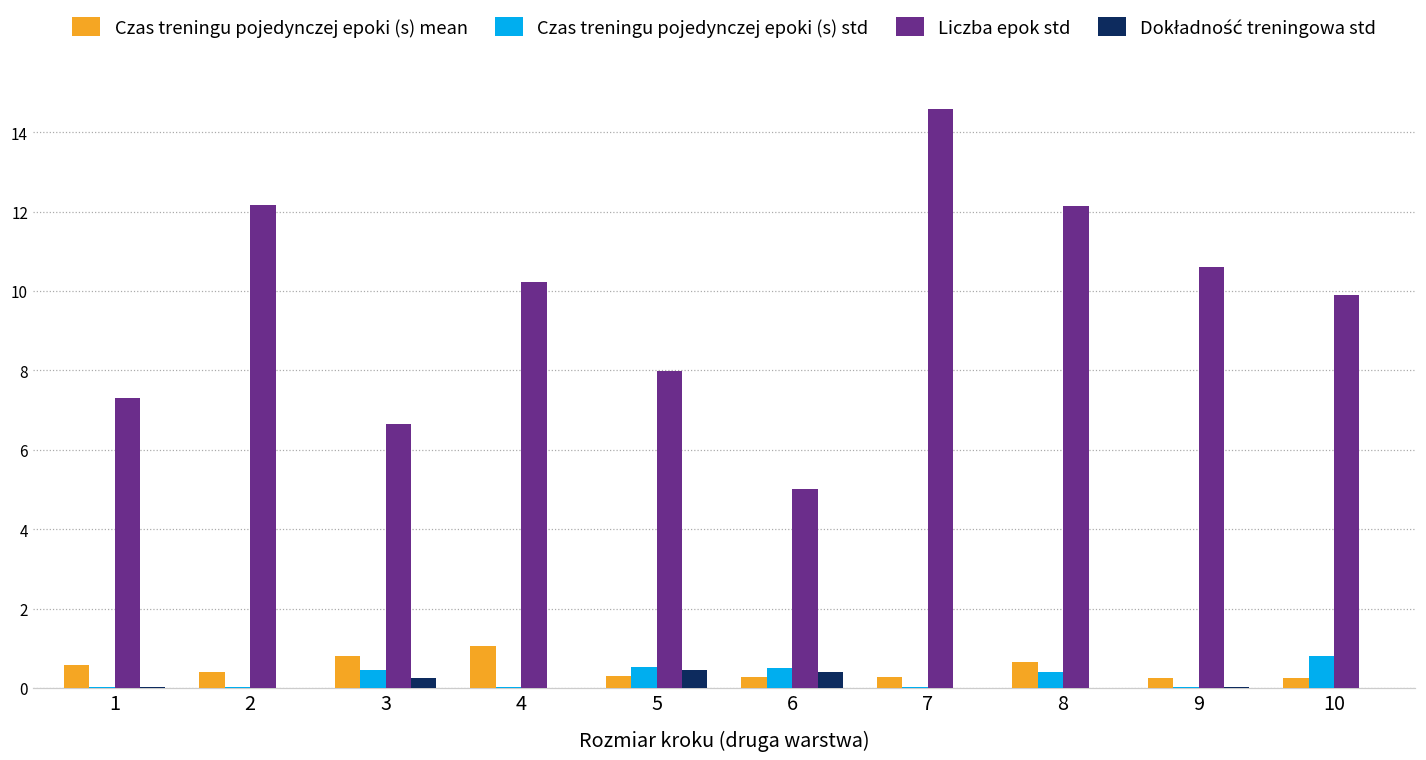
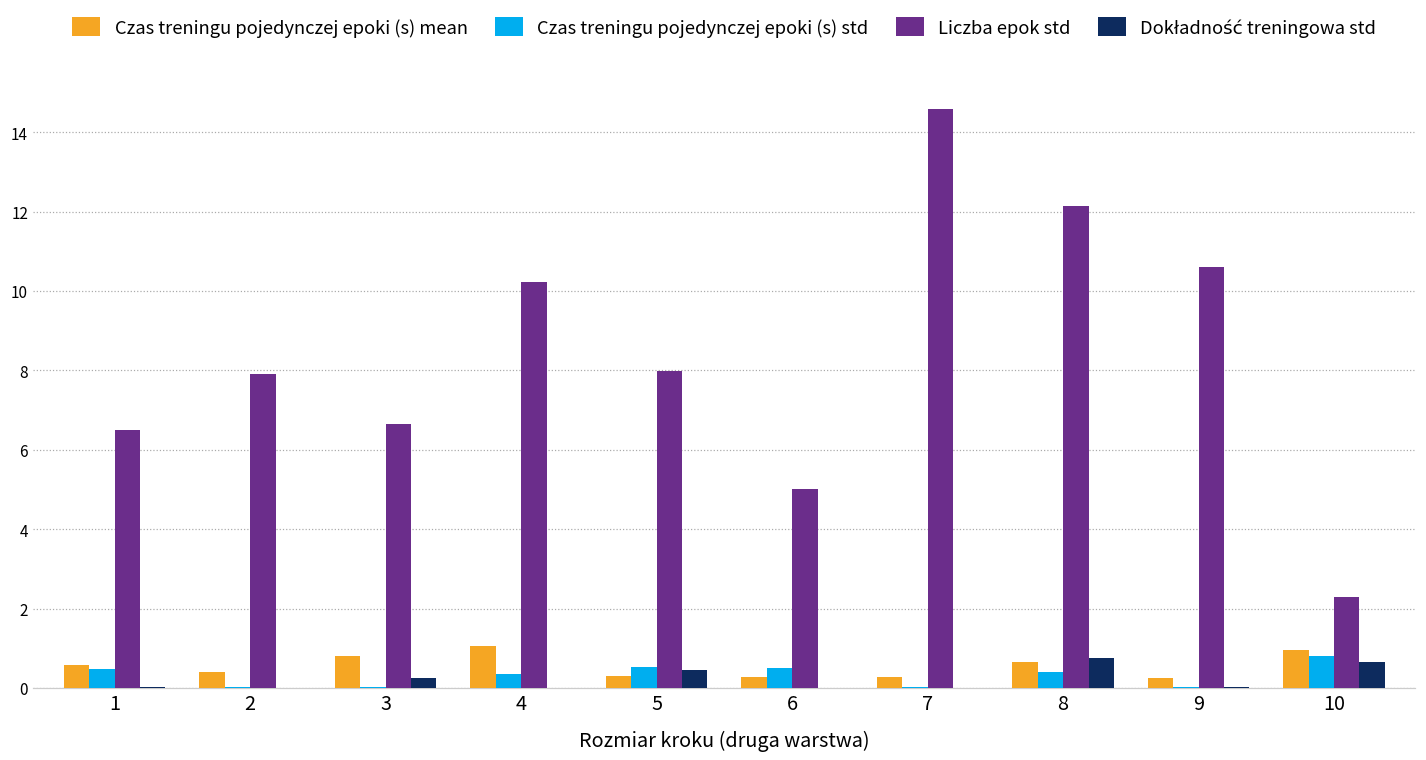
  {
    "Czas treningu pojedynczej epoki (s) mean": {
      "1": 0.6,
      "2": 0.4,
      "3": 0.8,
      "4": 1.1,
      "5": 0.3,
      "6": 0.3,
      "7": 0.3,
      "8": 0.6,
      "9": 0.3,
-     "10": 0.3
+     "10": 0.9
    },
    "Czas treningu pojedynczej epoki (s) std": {
-     "1": 0.0,
-     "3": 0.4,
-     "4": 0.0,
+     "1": 0.5,
+     "3": 0.0,
+     "4": 0.3,
      "5": 0.5,
      "6": 0.5,
      "8": 0.4,
      "10": 0.8
    },
    "Liczba epok std": {
-     "1": 7.3,
-     "2": 12.2,
+     "1": 6.5,
+     "2": 7.9,
      "3": 6.6,
      "4": 10.2,
      "5": 8.0,
      "6": 5.0,
      "7": 14.6,
      "8": 12.1,
      "9": 10.6,
-     "10": 9.9
+     "10": 2.3
    },
    "Dokładność treningowa std": {
      "2": 0.0,
      "3": 0.3,
      "4": 0.0,
      "5": 0.5,
-     "6": 0.4,
-     "8": 0.0,
-     "10": 0.0
+     "6": 0.0,
+     "8": 0.7,
+     "10": 0.7
    }
  }
